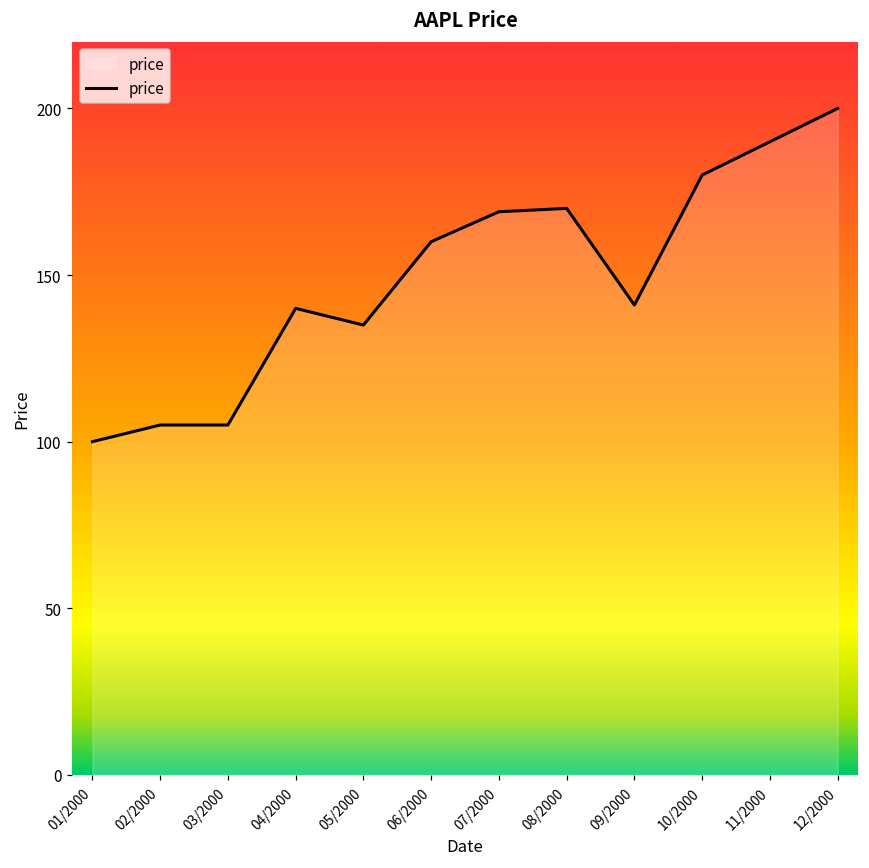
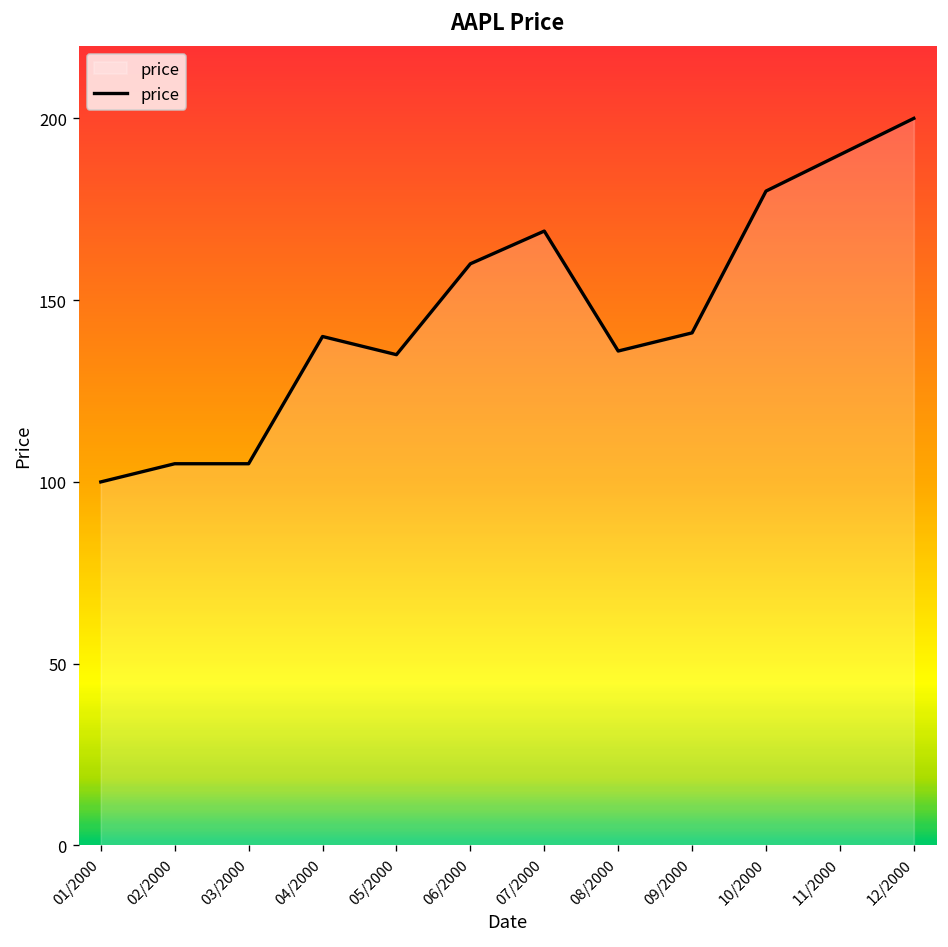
  {
    "01/2000": 100,
    "02/2000": 105,
    "03/2000": 105,
    "04/2000": 140,
    "05/2000": 135,
    "06/2000": 160,
    "07/2000": 169,
-   "08/2000": 170,
+   "08/2000": 136,
    "09/2000": 141,
    "10/2000": 180,
    "11/2000": 190,
    "12/2000": 200
  }
